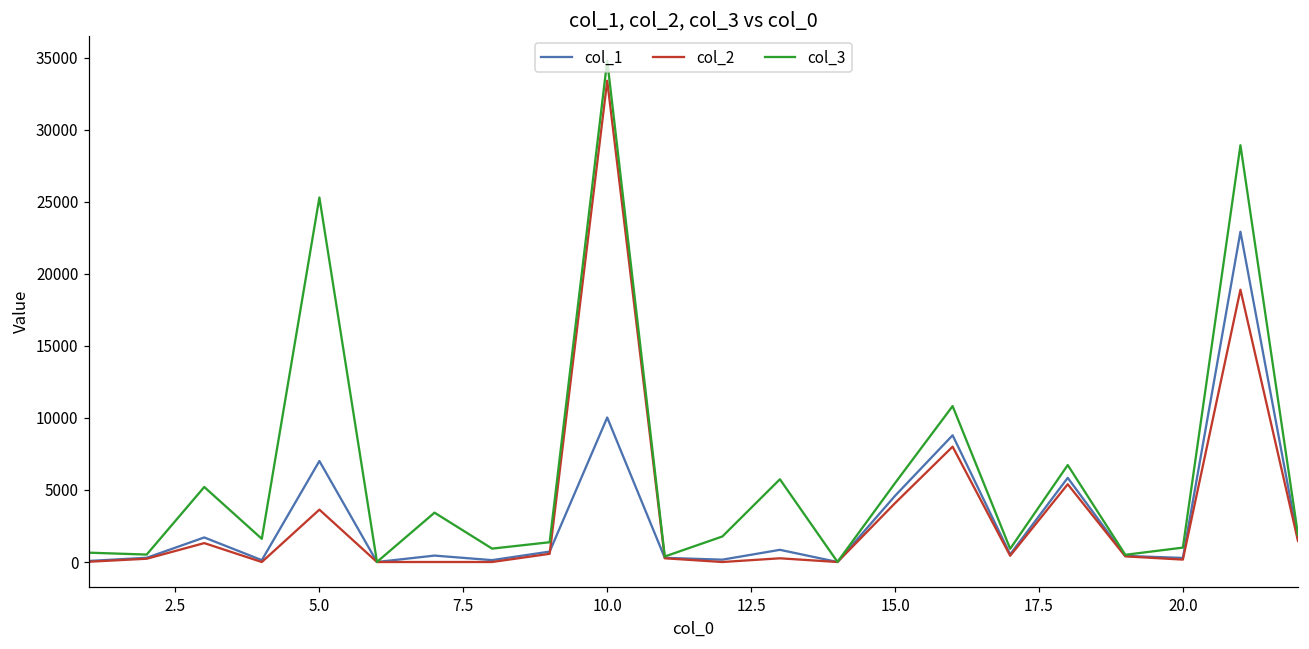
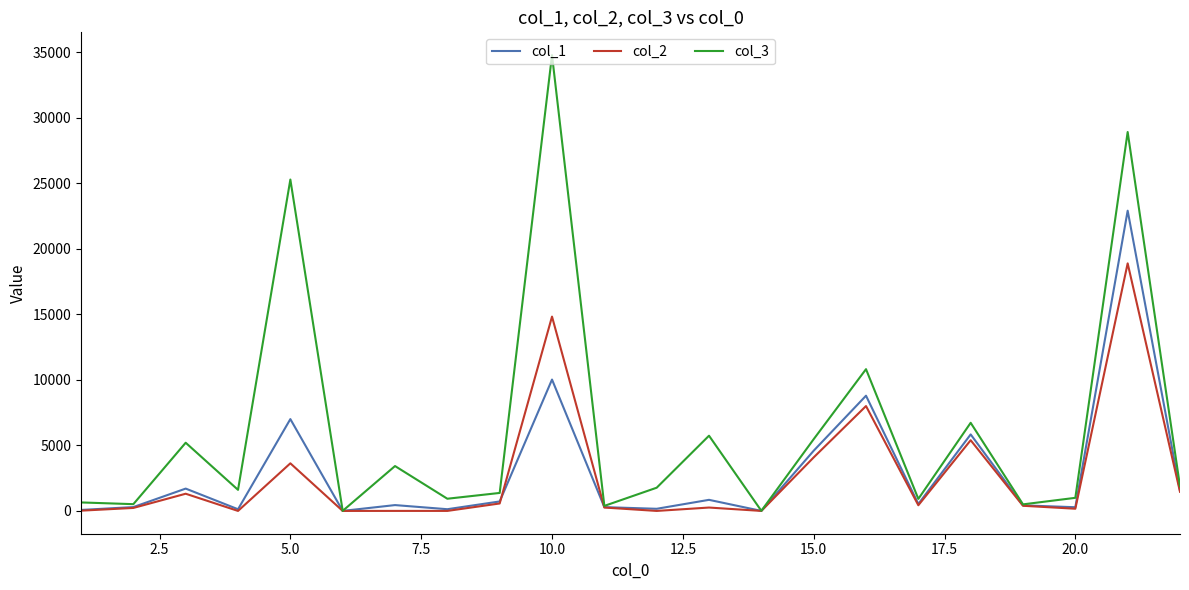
  {
    "col_1": {
      "5.0": 7000,
      "10.0": 10000,
      "15.0": 4600
    },
    "col_2": {
      "5.0": 3600,
-     "10.0": 33400,
+     "10.0": 14800,
      "15.0": 4100
    },
    "col_3": {
      "5.0": 25300,
      "15.0": 5500,
      "20.0": 1000
    }
  }
